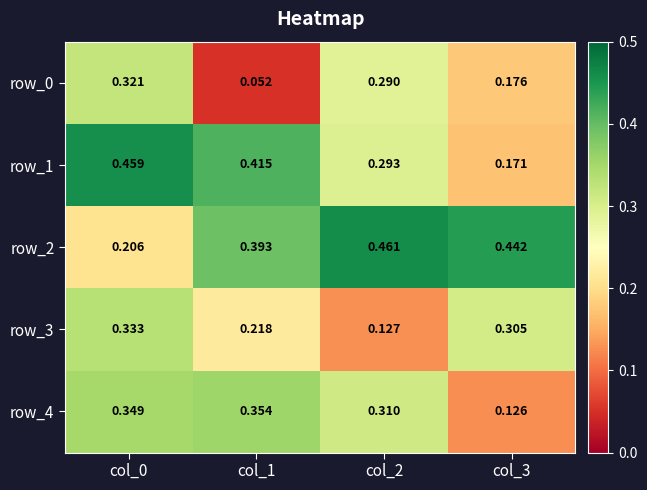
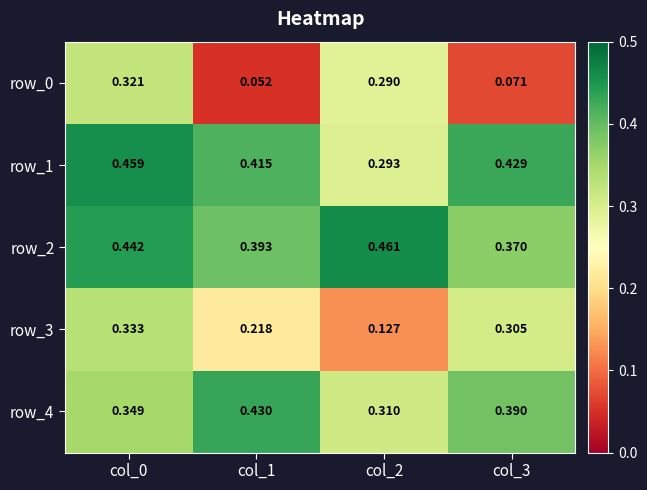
  {
    "row_0": {
      "col_0": 0.321,
      "col_1": 0.052,
      "col_2": 0.290,
-     "col_3": 0.176
+     "col_3": 0.071
    },
    "row_1": {
      "col_0": 0.459,
      "col_1": 0.415,
      "col_2": 0.293,
-     "col_3": 0.171
+     "col_3": 0.429
    },
    "row_2": {
-     "col_0": 0.206,
+     "col_0": 0.442,
      "col_1": 0.393,
      "col_2": 0.461,
-     "col_3": 0.442
+     "col_3": 0.370
    },
    "row_3": {
      "col_0": 0.333,
      "col_1": 0.218,
      "col_2": 0.127,
      "col_3": 0.305
    },
    "row_4": {
      "col_0": 0.349,
-     "col_1": 0.354,
+     "col_1": 0.430,
      "col_2": 0.310,
-     "col_3": 0.126
+     "col_3": 0.390
    }
  }
